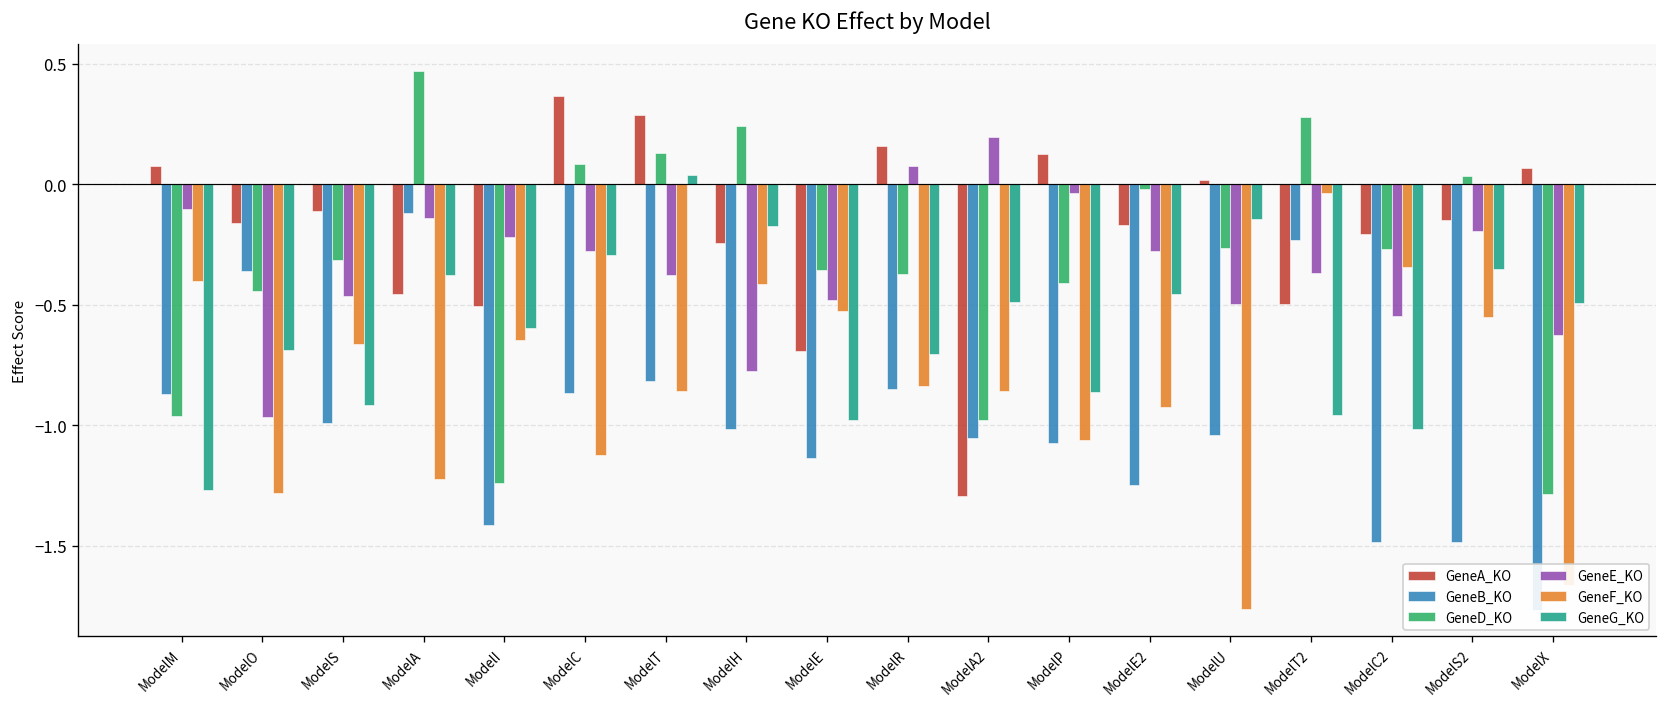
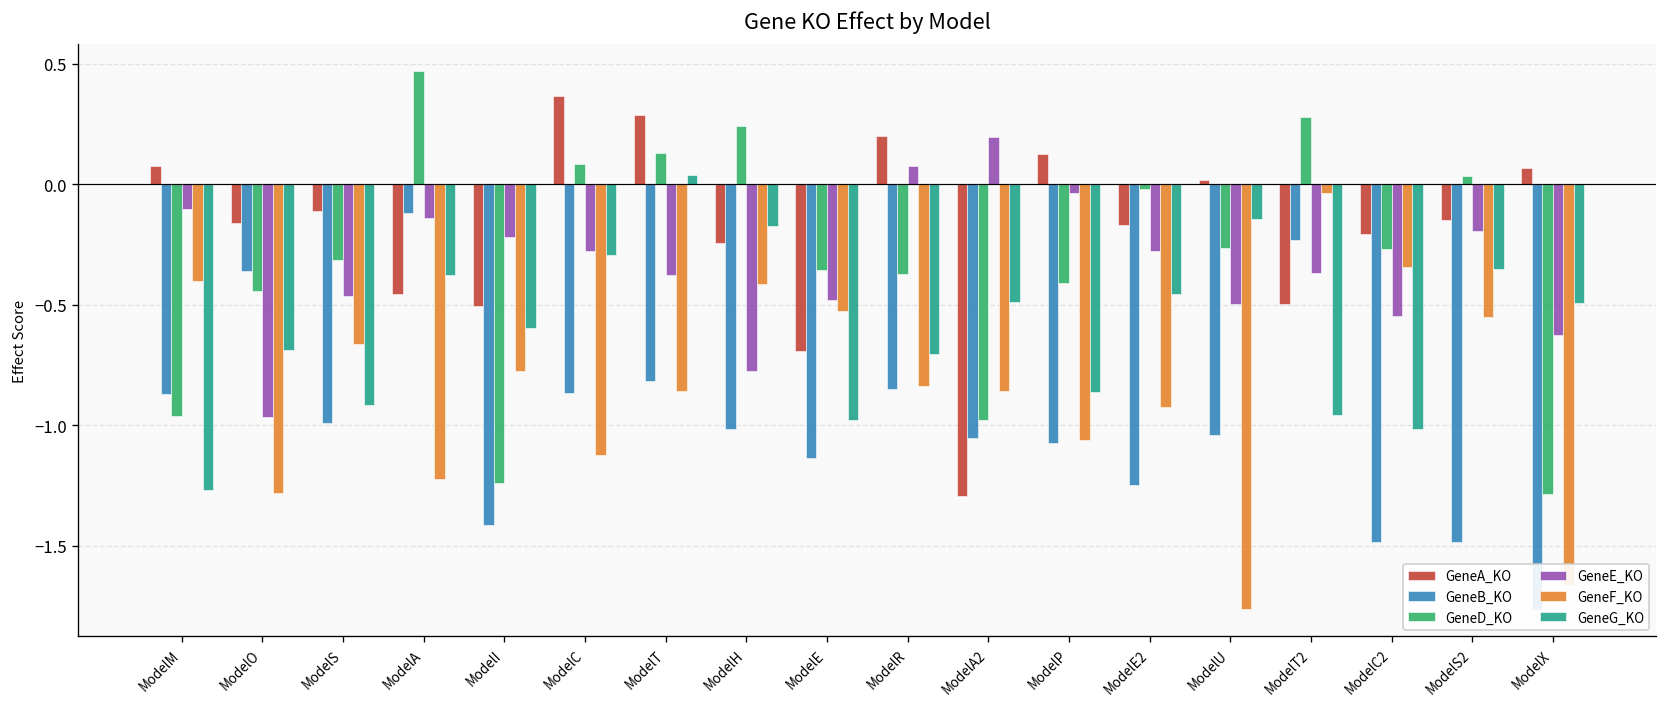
  {
    "GeneA_KO": {
      "ModelM": 0.08,
      "ModelO": -0.16,
      "ModelS": -0.11,
      "ModelA": -0.46,
      "ModelI": -0.51,
      "ModelC": 0.37,
      "ModelT": 0.29,
      "ModelH": -0.24,
      "ModelE": -0.69,
-     "ModelR": 0.16,
+     "ModelR": 0.20,
      "ModelA2": -1.29,
      "ModelP": 0.12,
      "ModelE2": -0.17,
      "ModelU": 0.02,
      "ModelT2": -0.50,
      "ModelC2": -0.21,
      "ModelS2": -0.15,
      "ModelX": 0.07
    },
    "GeneB_KO": {
      "ModelM": -0.87,
      "ModelO": -0.36,
      "ModelS": -0.99,
      "ModelA": -0.12,
      "ModelI": -1.41,
      "ModelC": -0.87,
      "ModelT": -0.82,
      "ModelH": -1.02,
      "ModelE": -1.14,
      "ModelR": -0.85,
      "ModelA2": -1.05,
      "ModelP": -1.08,
      "ModelE2": -1.25,
      "ModelU": -1.04,
      "ModelT2": -0.23,
      "ModelC2": -1.49,
      "ModelS2": -1.48
    },
    "GeneE_KO": {
      "ModelM": -0.10,
      "ModelO": -0.97,
      "ModelS": -0.47,
      "ModelA": -0.14,
      "ModelI": -0.22,
      "ModelC": -0.28,
      "ModelT": -0.38,
      "ModelH": -0.78,
      "ModelE": -0.48,
      "ModelR": 0.08,
      "ModelA2": 0.20,
      "ModelP": -0.04,
      "ModelE2": -0.28,
      "ModelU": -0.50,
      "ModelT2": -0.37,
      "ModelC2": -0.55,
      "ModelS2": -0.20,
      "ModelX": -0.63
    },
    "GeneF_KO": {
      "ModelM": -0.40,
      "ModelO": -1.28,
      "ModelS": -0.66,
      "ModelA": -1.22,
-     "ModelI": -0.65,
+     "ModelI": -0.77,
      "ModelC": -1.12,
      "ModelT": -0.86,
      "ModelH": -0.41,
      "ModelE": -0.52,
      "ModelR": -0.84,
      "ModelA2": -0.86,
      "ModelP": -1.06,
      "ModelE2": -0.92,
      "ModelU": -1.76,
      "ModelT2": -0.04,
      "ModelC2": -0.35,
      "ModelS2": -0.55
    }
  }
